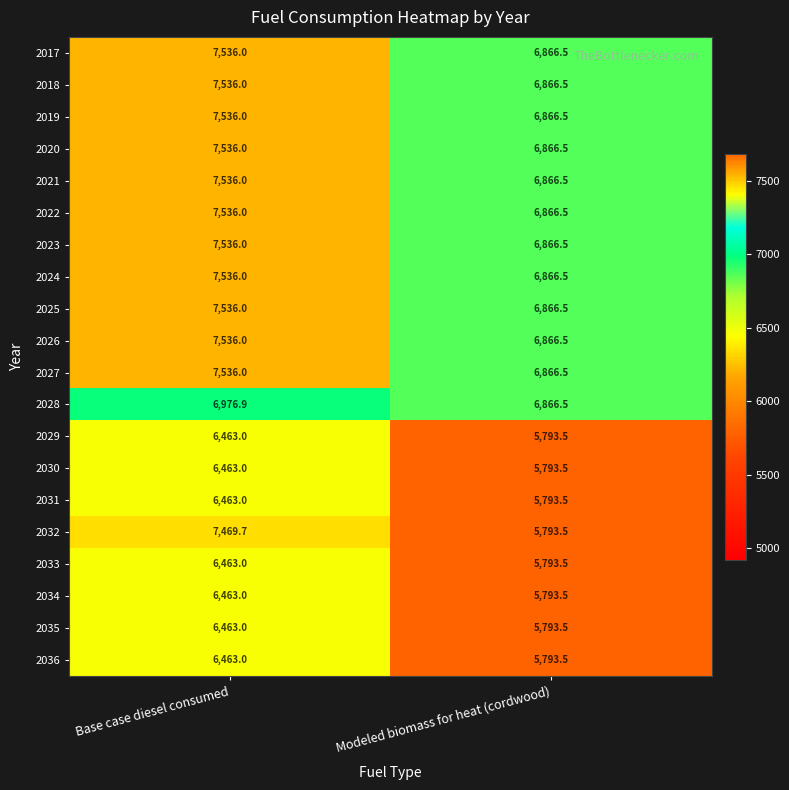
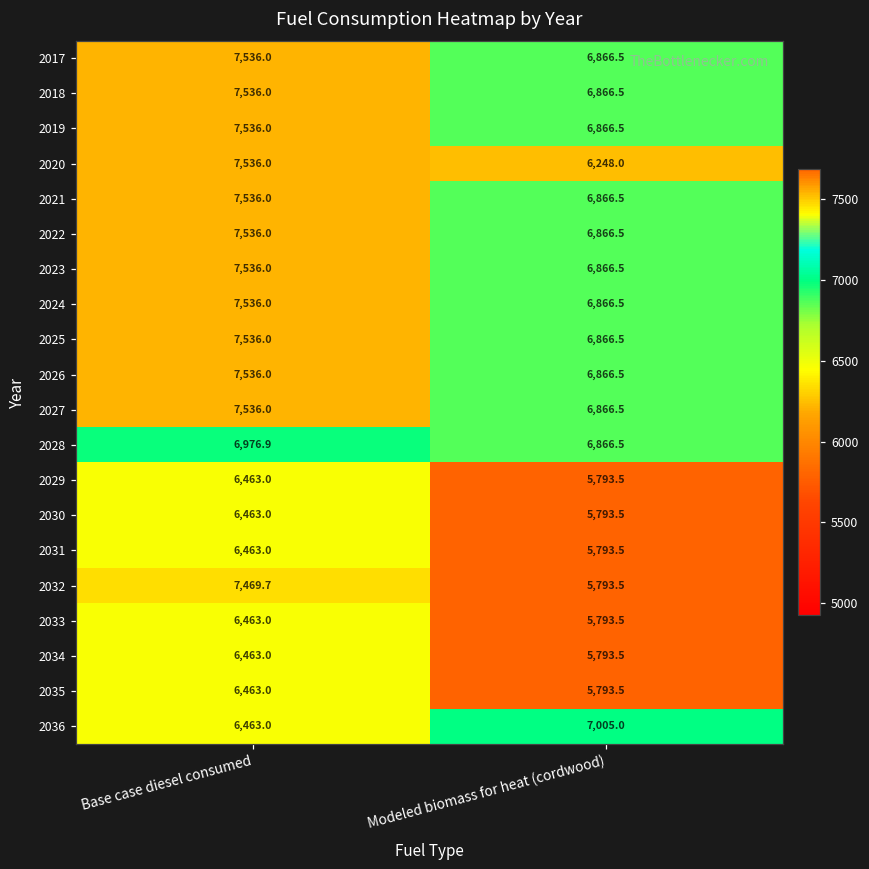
  {
    "2017": {
      "Base case diesel consumed": "7,536.0"
    },
    "2018": {
      "Base case diesel consumed": "7,536.0",
      "Modeled biomass for heat (cordwood)": "6,866.5"
    },
    "2019": {
      "Base case diesel consumed": "7,536.0",
      "Modeled biomass for heat (cordwood)": "6,866.5"
    },
    "2020": {
      "Base case diesel consumed": "7,536.0",
-     "Modeled biomass for heat (cordwood)": "6,866.5"
+     "Modeled biomass for heat (cordwood)": "6,248.0"
    },
    "2021": {
      "Base case diesel consumed": "7,536.0",
      "Modeled biomass for heat (cordwood)": "6,866.5"
    },
    "2022": {
      "Base case diesel consumed": "7,536.0",
      "Modeled biomass for heat (cordwood)": "6,866.5"
    },
    "2023": {
      "Base case diesel consumed": "7,536.0",
      "Modeled biomass for heat (cordwood)": "6,866.5"
    },
    "2024": {
      "Base case diesel consumed": "7,536.0",
      "Modeled biomass for heat (cordwood)": "6,866.5"
    },
    "2025": {
      "Base case diesel consumed": "7,536.0",
      "Modeled biomass for heat (cordwood)": "6,866.5"
    },
    "2026": {
      "Base case diesel consumed": "7,536.0",
      "Modeled biomass for heat (cordwood)": "6,866.5"
    },
    "2027": {
      "Base case diesel consumed": "7,536.0",
      "Modeled biomass for heat (cordwood)": "6,866.5"
    },
    "2028": {
      "Base case diesel consumed": "6,976.9",
      "Modeled biomass for heat (cordwood)": "6,866.5"
    },
    "2029": {
      "Base case diesel consumed": "6,463.0",
      "Modeled biomass for heat (cordwood)": "5,793.5"
    },
    "2030": {
      "Base case diesel consumed": "6,463.0",
      "Modeled biomass for heat (cordwood)": "5,793.5"
    },
    "2031": {
      "Base case diesel consumed": "6,463.0",
      "Modeled biomass for heat (cordwood)": "5,793.5"
    },
    "2032": {
      "Base case diesel consumed": "7,469.7",
      "Modeled biomass for heat (cordwood)": "5,793.5"
    },
    "2033": {
      "Base case diesel consumed": "6,463.0",
      "Modeled biomass for heat (cordwood)": "5,793.5"
    },
    "2034": {
      "Base case diesel consumed": "6,463.0",
      "Modeled biomass for heat (cordwood)": "5,793.5"
    },
    "2035": {
      "Base case diesel consumed": "6,463.0",
      "Modeled biomass for heat (cordwood)": "5,793.5"
    },
    "2036": {
      "Base case diesel consumed": "6,463.0",
-     "Modeled biomass for heat (cordwood)": "5,793.5"
+     "Modeled biomass for heat (cordwood)": "7,005.0"
    }
  }
